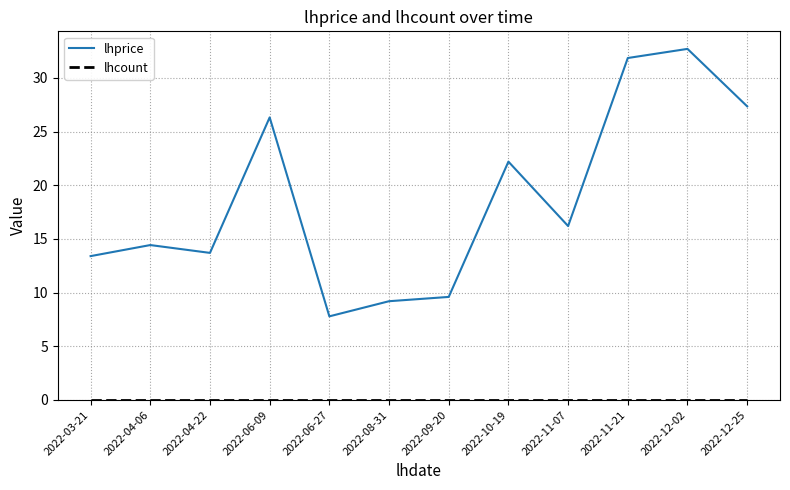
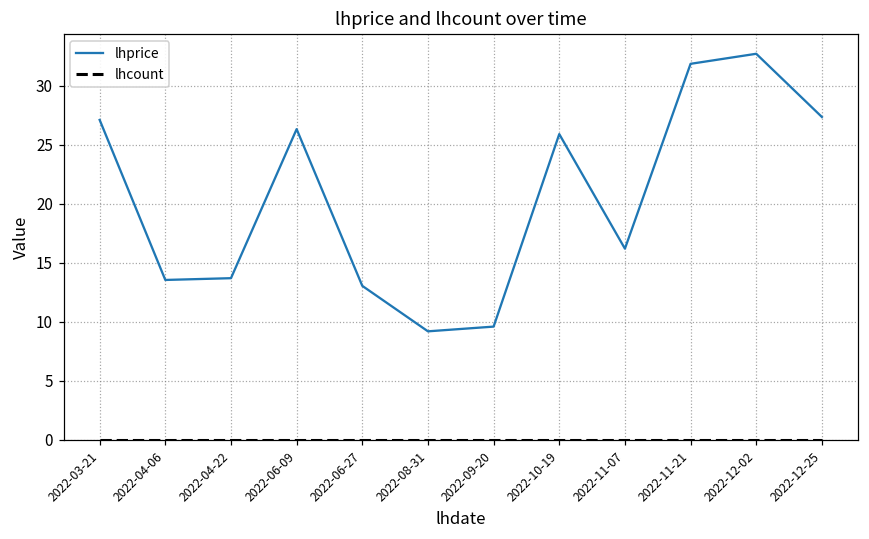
  {
    "lhprice": {
-     "2022-03-21": 13.4,
-     "2022-04-06": 14.4,
+     "2022-03-21": 27.1,
+     "2022-04-06": 13.6,
      "2022-04-22": 13.7,
      "2022-06-09": 26.3,
-     "2022-06-27": 7.8,
+     "2022-06-27": 13.1,
      "2022-08-31": 9.2,
      "2022-09-20": 9.6,
-     "2022-10-19": 22.2,
+     "2022-10-19": 25.9,
      "2022-11-07": 16.2,
      "2022-11-21": 31.9,
      "2022-12-02": 32.7,
      "2022-12-25": 27.4
    },
    "lhcount": {
      "2022-03-21": 0.0,
      "2022-04-06": 0.0,
      "2022-04-22": 0.0,
      "2022-06-09": 0.0,
      "2022-06-27": 0.0,
      "2022-08-31": 0.0,
      "2022-09-20": 0.0,
      "2022-10-19": 0.0,
      "2022-11-07": 0.0,
      "2022-11-21": 0.0,
      "2022-12-02": 0.0,
      "2022-12-25": 0.0
    }
  }
